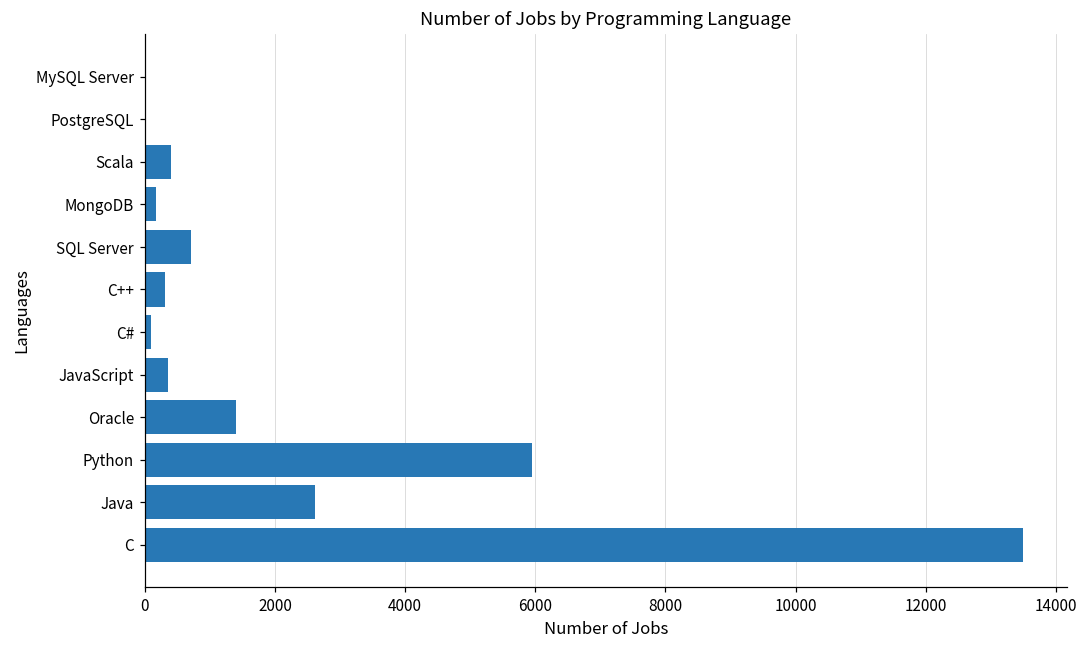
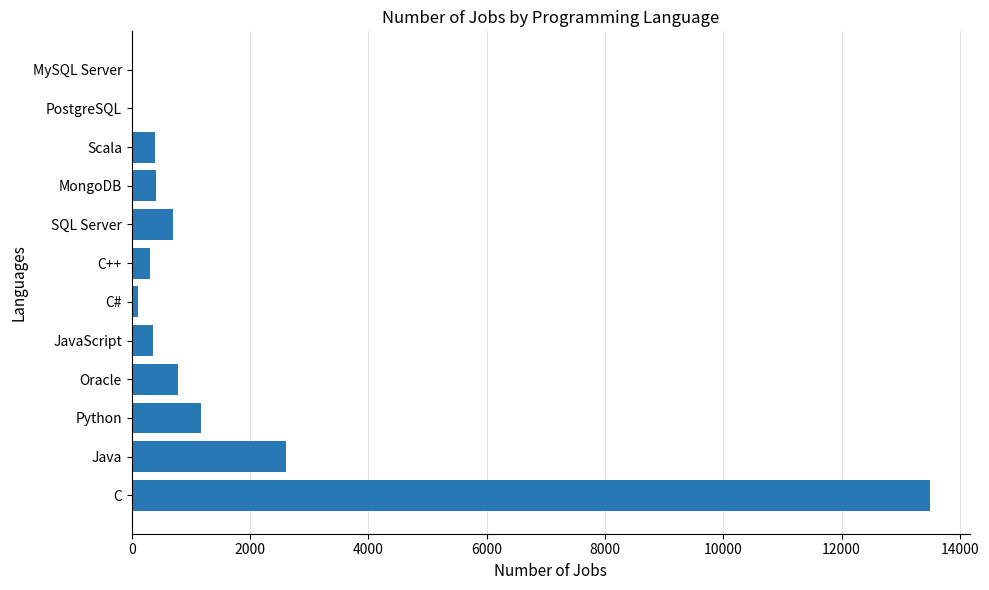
  {
    "MySQL Server": 0,
    "Scala": 400,
-   "MongoDB": 200,
+   "MongoDB": 400,
    "SQL Server": 700,
    "C++": 300,
    "C#": 100,
    "JavaScript": 400,
-   "Oracle": 1400,
-   "Python": 5900,
+   "Oracle": 800,
+   "Python": 1200,
    "Java": 2600,
    "C": 13500
  }
